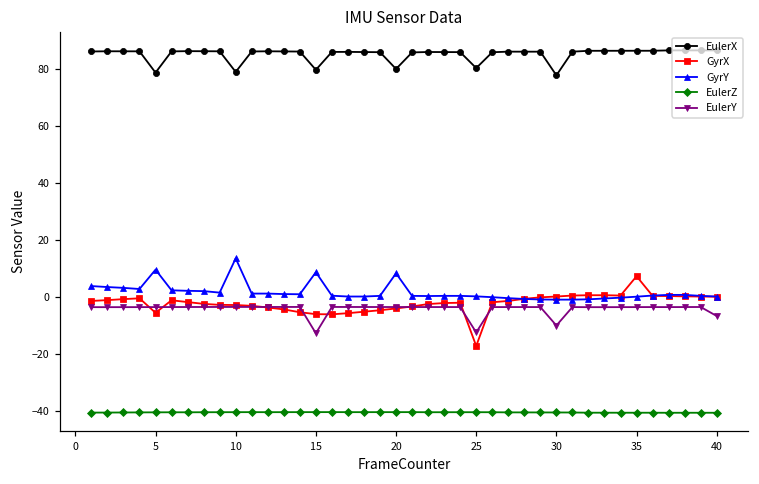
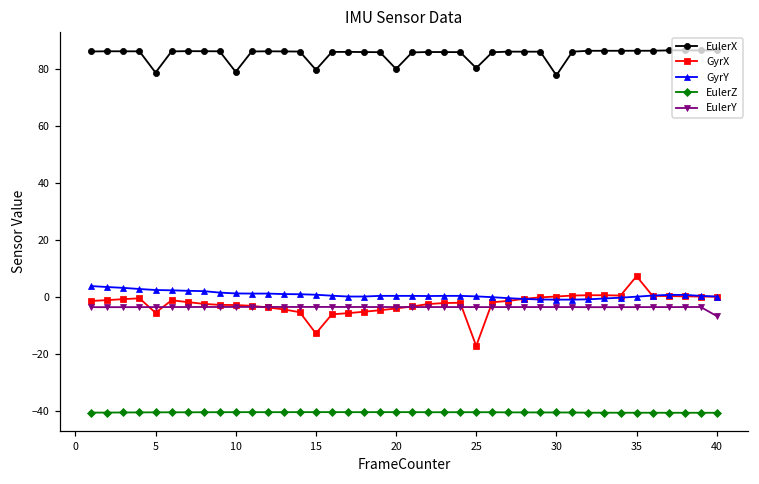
  {
    "EulerX": {
      "5": 79,
      "10": 79,
      "15": 80,
      "20": 80,
      "25": 80,
      "30": 78,
      "35": 86
    },
    "GyrX": {
      "5": -6,
-     "15": -6,
+     "15": -13,
      "25": -17,
      "30": 0,
      "35": 7
    },
    "GyrY": {
-     "5": 9,
-     "10": 13,
-     "15": 9,
-     "20": 8,
+     "5": 2,
+     "10": 1,
+     "15": 1,
+     "20": 0,
      "25": 0,
      "30": -1,
      "35": 0
    },
    "EulerZ": {
      "5": -41,
      "10": -41,
      "15": -40,
      "20": -40,
      "25": -41,
      "30": -41,
      "35": -41,
      "40": -41
    },
    "EulerY": {
      "5": -4,
-     "15": -13,
-     "25": -13,
-     "30": -10,
+     "15": -4,
+     "25": -4,
+     "30": -4,
      "35": -4,
      "40": -7
    }
  }
